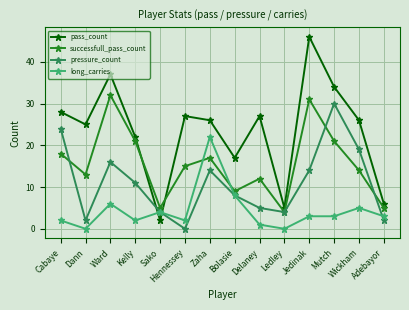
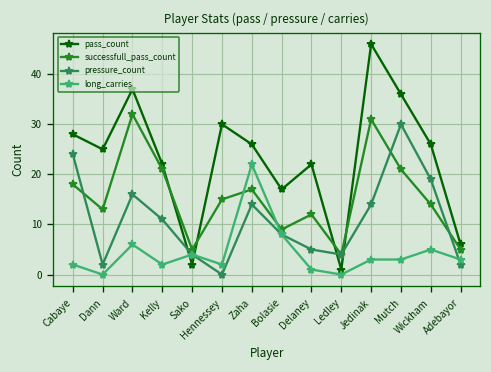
  {
    "pass_count": {
      "Cabaye": 28,
      "Dann": 25,
      "Kelly": 22,
      "Sako": 2,
-     "Hennessey": 27,
+     "Hennessey": 30,
      "Zaha": 26,
      "Bolasie": 17,
-     "Delaney": 27,
-     "Ledley": 5,
+     "Delaney": 22,
+     "Ledley": 1,
      "Jedinak": 46,
-     "Mutch": 34,
+     "Mutch": 36,
      "Wickham": 26,
      "Adebayor": 6
    }
  }
